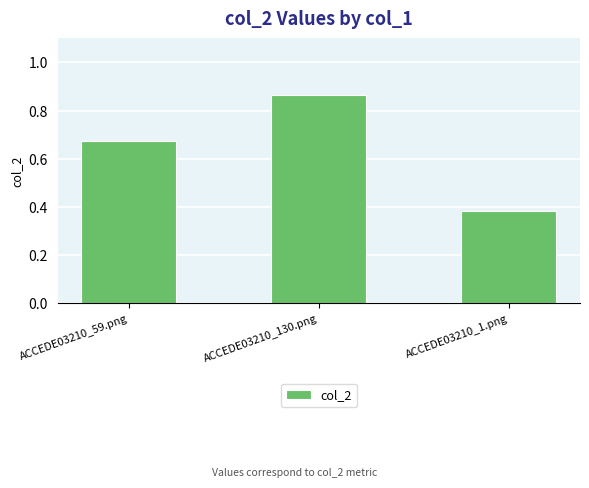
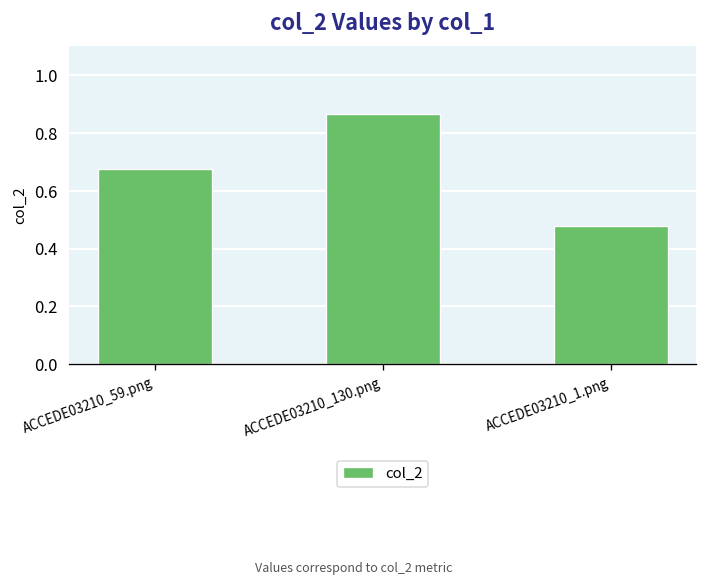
  {
    "ACCEDE03210_59.png": 0.68,
    "ACCEDE03210_130.png": 0.87,
-   "ACCEDE03210_1.png": 0.38
+   "ACCEDE03210_1.png": 0.48
  }
